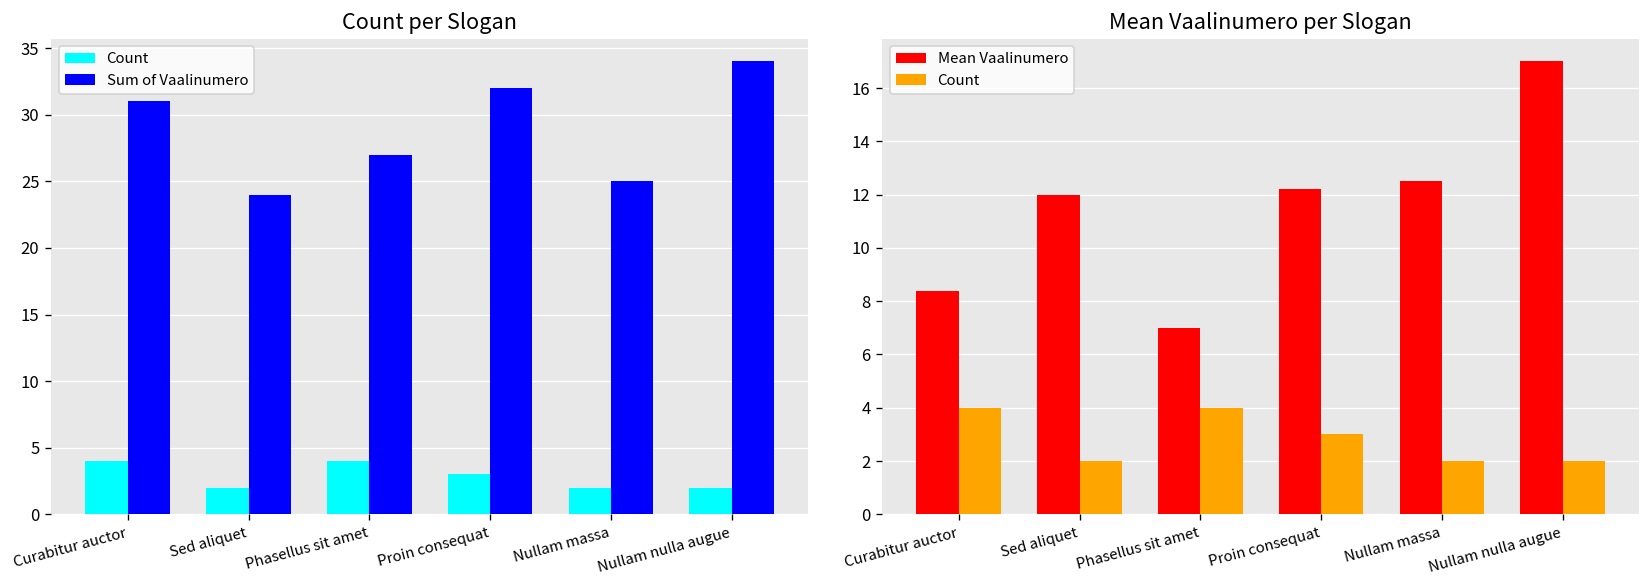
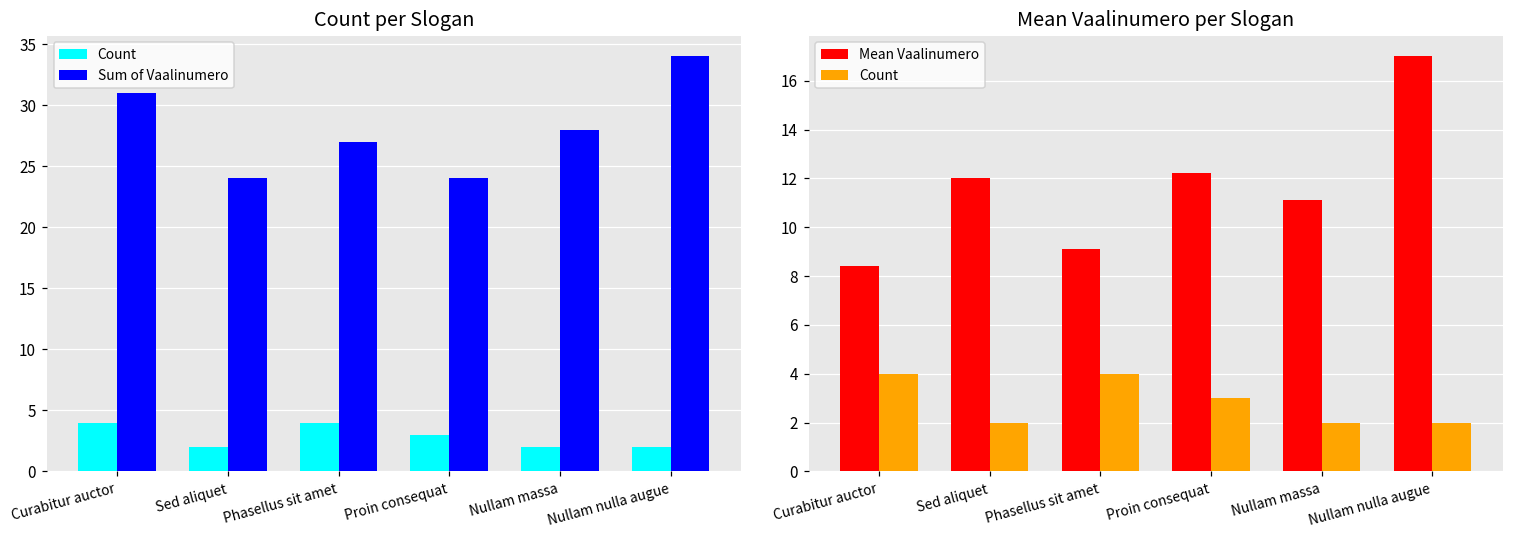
  {
    "Count per Slogan": {
      "Sum of Vaalinumero": {
        "Curabitur auctor": 31,
        "Sed aliquet": 24,
        "Phasellus sit amet": 27,
-       "Proin consequat": 32,
-       "Nullam massa": 25,
+       "Proin consequat": 24,
+       "Nullam massa": 28,
        "Nullam nulla augue": 34
      }
    },
    "Mean Vaalinumero per Slogan": {
      "Mean Vaalinumero": {
        "Curabitur auctor": 8.4,
        "Sed aliquet": 12.0,
-       "Phasellus sit amet": 7.0,
+       "Phasellus sit amet": 9.1,
        "Proin consequat": 12.2,
-       "Nullam massa": 12.5,
+       "Nullam massa": 11.1,
        "Nullam nulla augue": 17.0
      },
      "Count": {
        "Curabitur auctor": 4.0,
        "Sed aliquet": 2.0,
        "Phasellus sit amet": 4.0,
        "Proin consequat": 3.0,
        "Nullam massa": 2.0,
        "Nullam nulla augue": 2.0
      }
    }
  }
